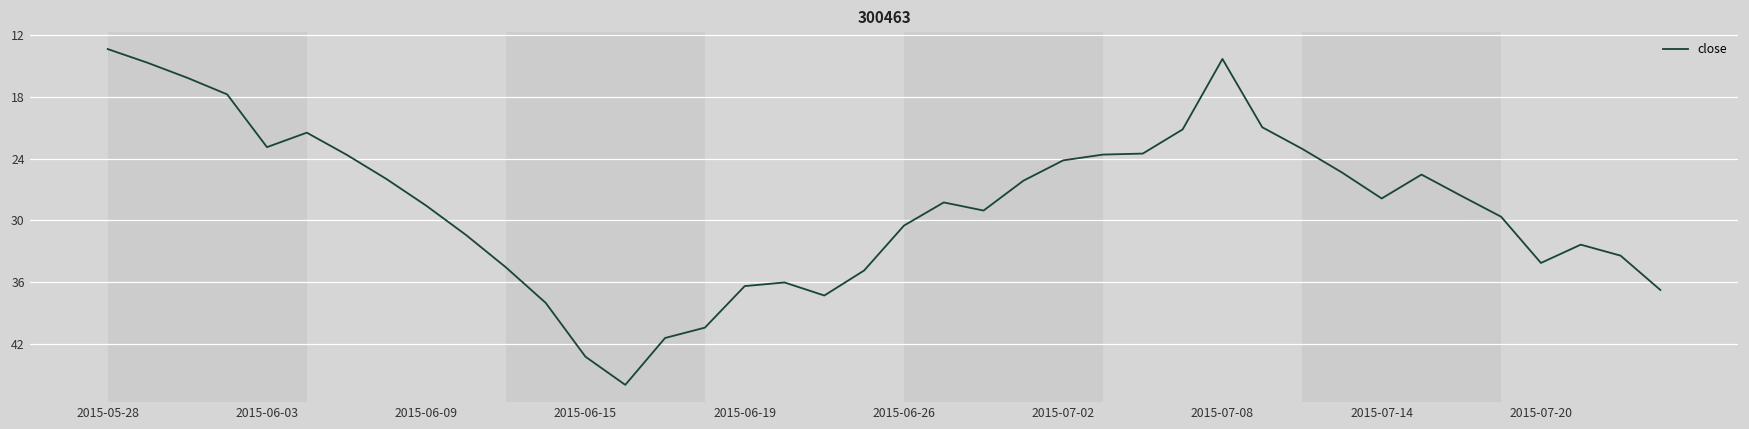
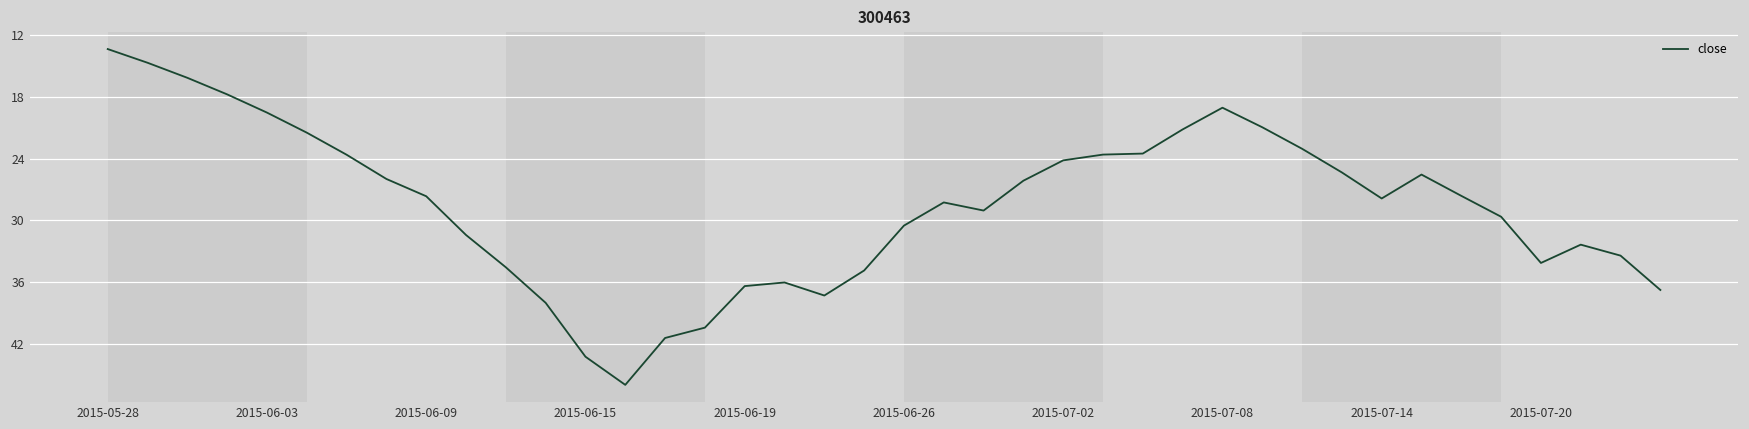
  {
    "2015-05-28": 13,
-   "2015-06-03": 23,
-   "2015-06-09": 29,
+   "2015-06-03": 20,
+   "2015-06-09": 28,
    "2015-06-15": 43,
    "2015-06-19": 36,
    "2015-06-26": 31,
    "2015-07-02": 24,
-   "2015-07-08": 14,
+   "2015-07-08": 19,
    "2015-07-14": 28,
    "2015-07-20": 34
  }
